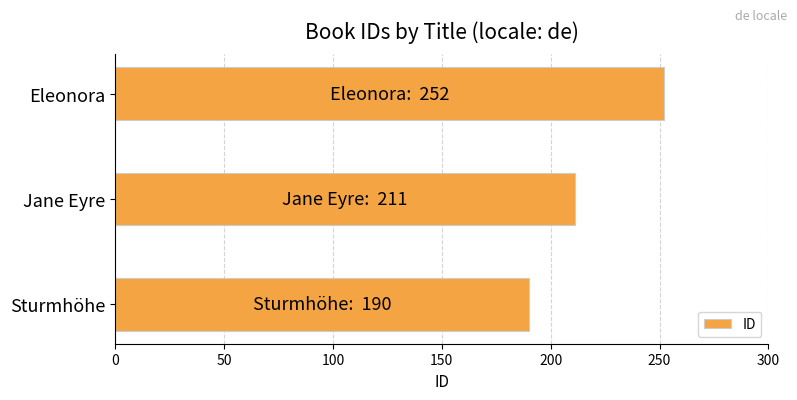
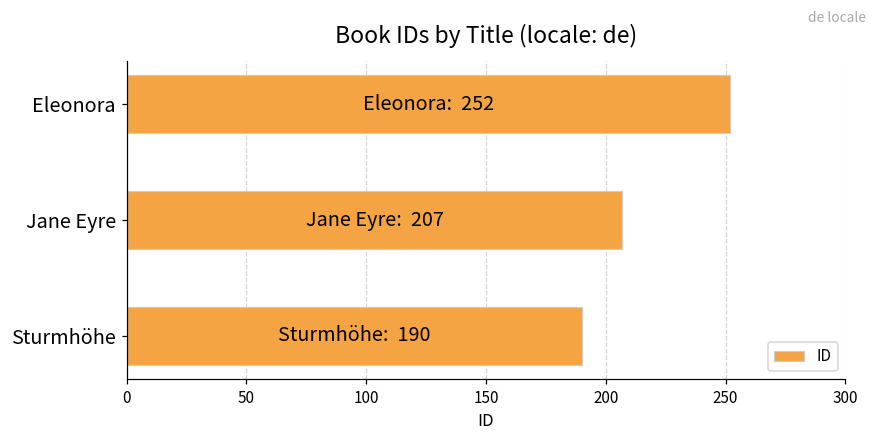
  {
    "Eleonora": 252,
-   "Jane Eyre": 211,
+   "Jane Eyre": 207,
    "Sturmhöhe": 190
  }
